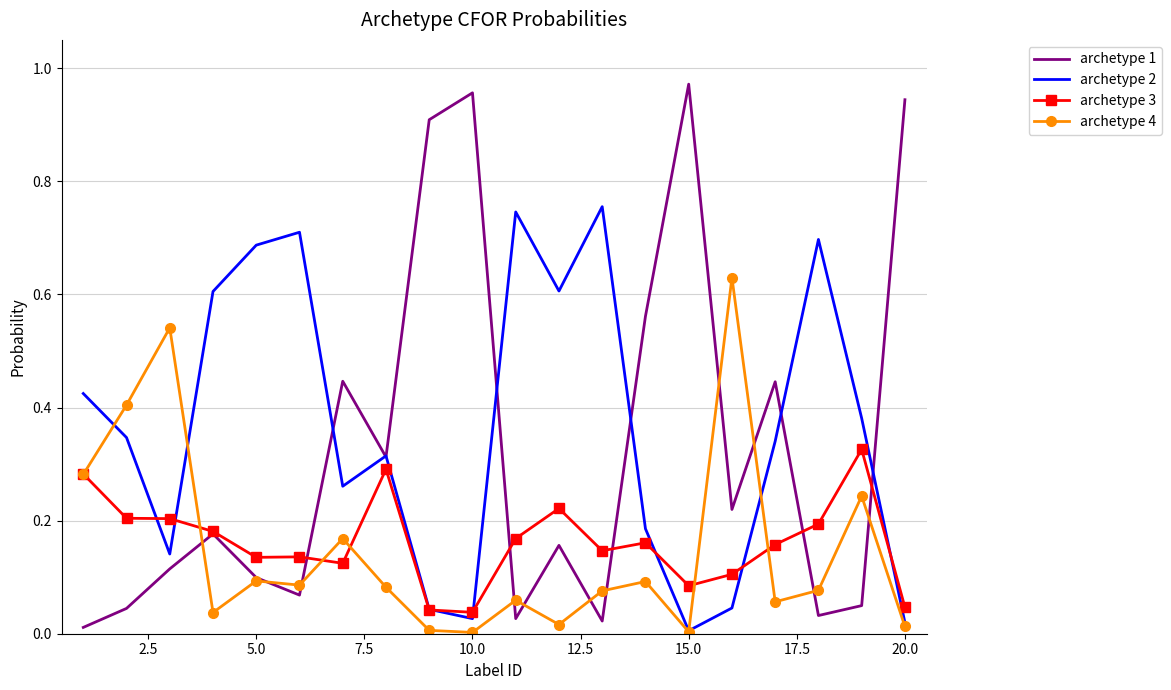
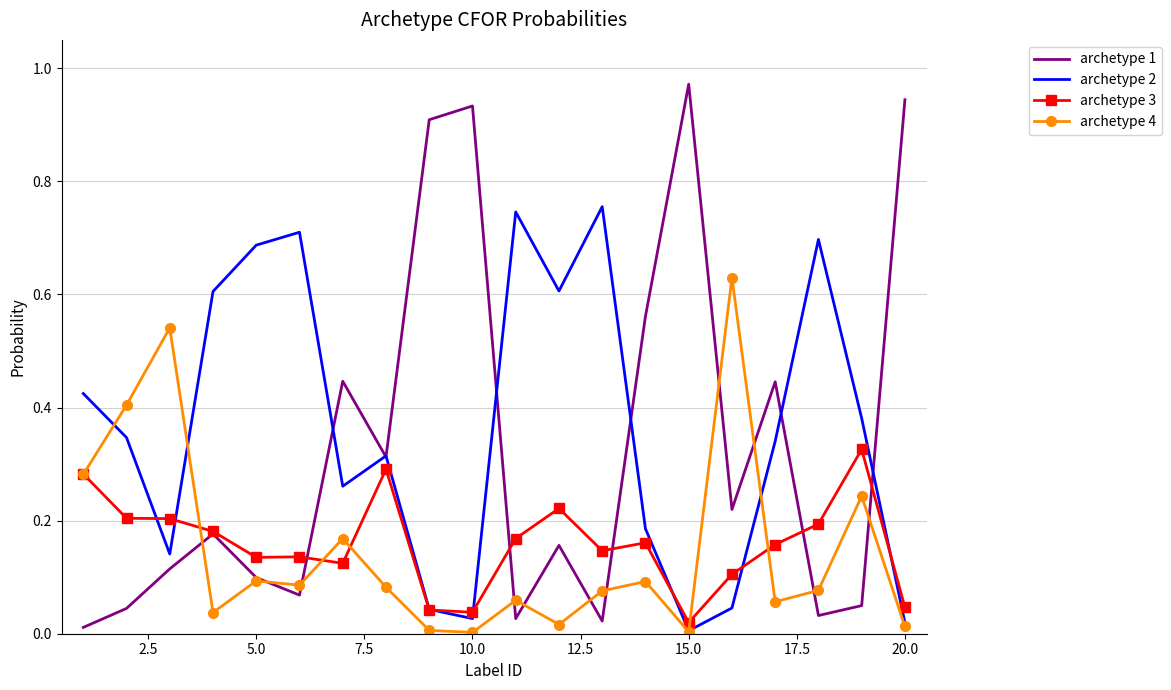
  {
    "archetype 1": {
      "5.0": 0.10,
-     "10.0": 0.96,
+     "10.0": 0.93,
      "15.0": 0.97,
      "20.0": 0.94
    },
    "archetype 2": {
      "5.0": 0.69,
      "10.0": 0.03,
      "20.0": 0.02
    },
    "archetype 3": {
      "5.0": 0.14,
      "10.0": 0.04,
-     "15.0": 0.08,
+     "15.0": 0.02,
      "20.0": 0.05
    },
    "archetype 4": {
      "5.0": 0.09,
      "10.0": 0.00,
      "20.0": 0.01
    }
  }
